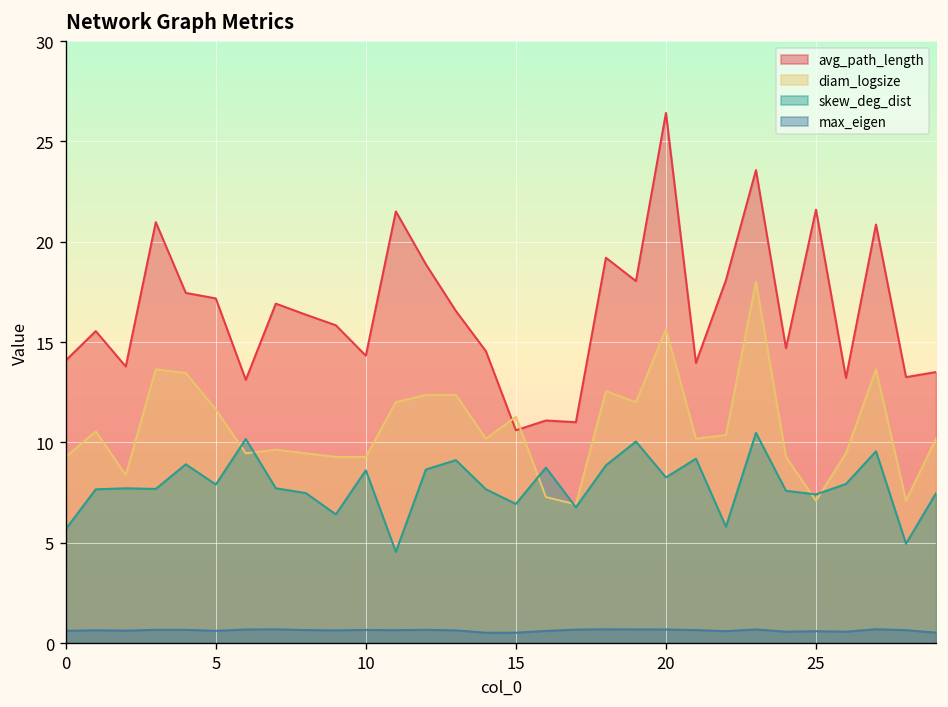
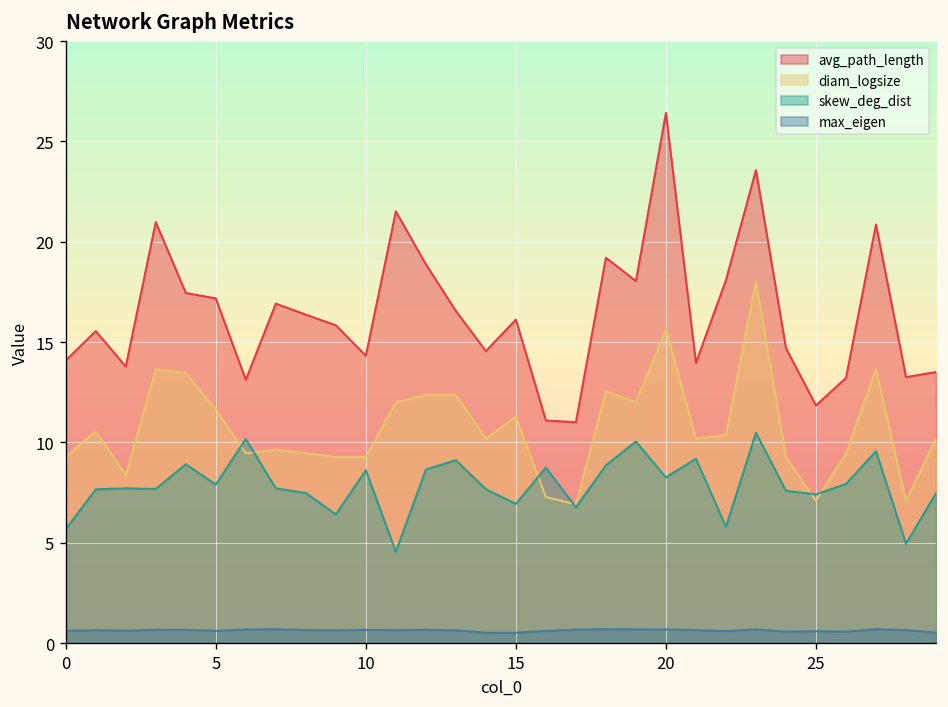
  {
    "avg_path_length": {
      "0": 14.1,
      "5": 17.2,
      "10": 14.3,
-     "15": 10.6,
+     "15": 16.1,
      "20": 26.4,
-     "25": 21.6
+     "25": 11.8
    },
    "diam_logsize": {
      "0": 9.3,
      "5": 11.6,
      "10": 9.3,
      "15": 11.3,
      "20": 15.6,
      "25": 7.1
    }
  }
